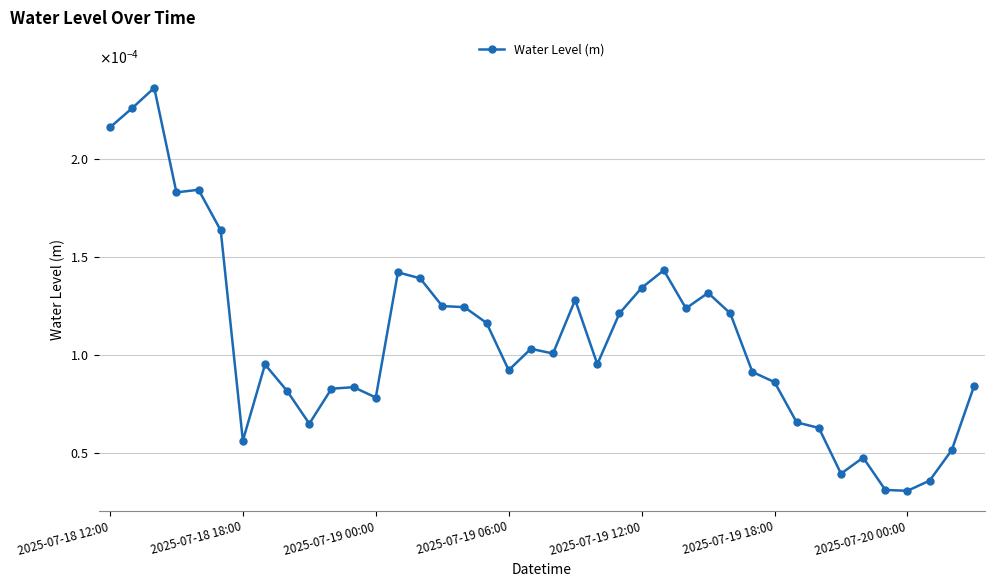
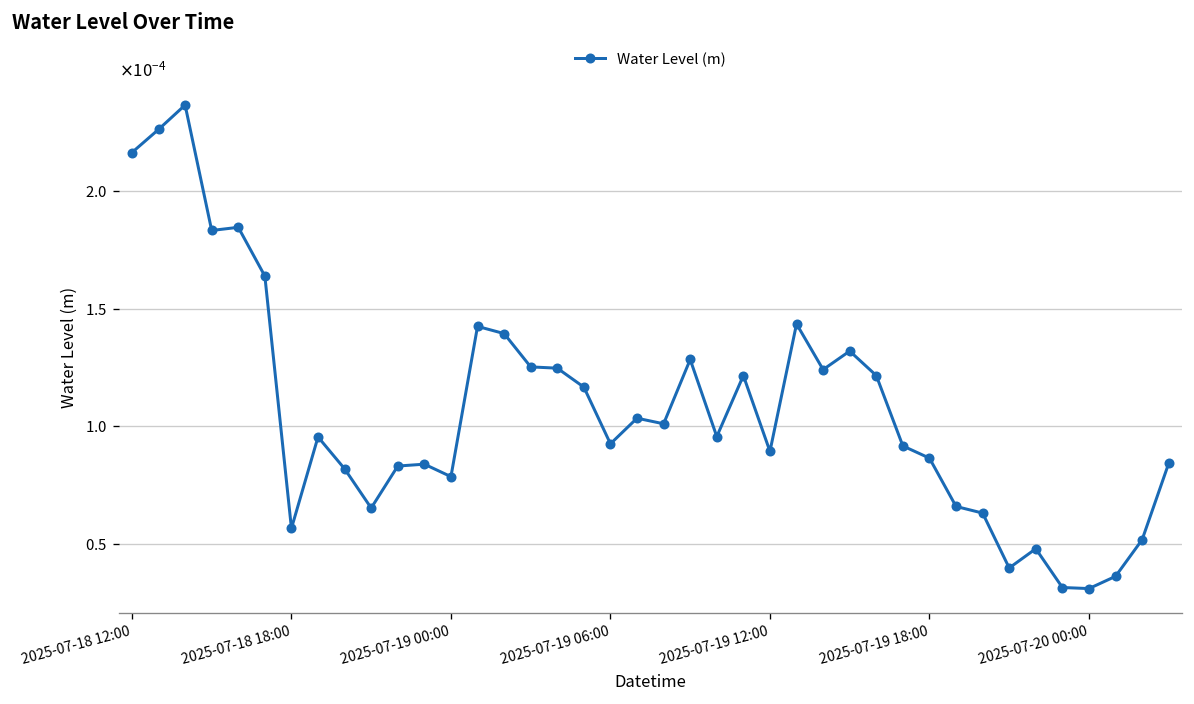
  {
    "2025-07-18 12:00": 0.000216,
    "2025-07-18 18:00": 0.000056,
    "2025-07-19 00:00": 0.000078,
    "2025-07-19 06:00": 0.000092,
-   "2025-07-19 12:00": 0.000134,
+   "2025-07-19 12:00": 0.000089,
    "2025-07-19 18:00": 0.000086,
    "2025-07-20 00:00": 0.000031
  }
